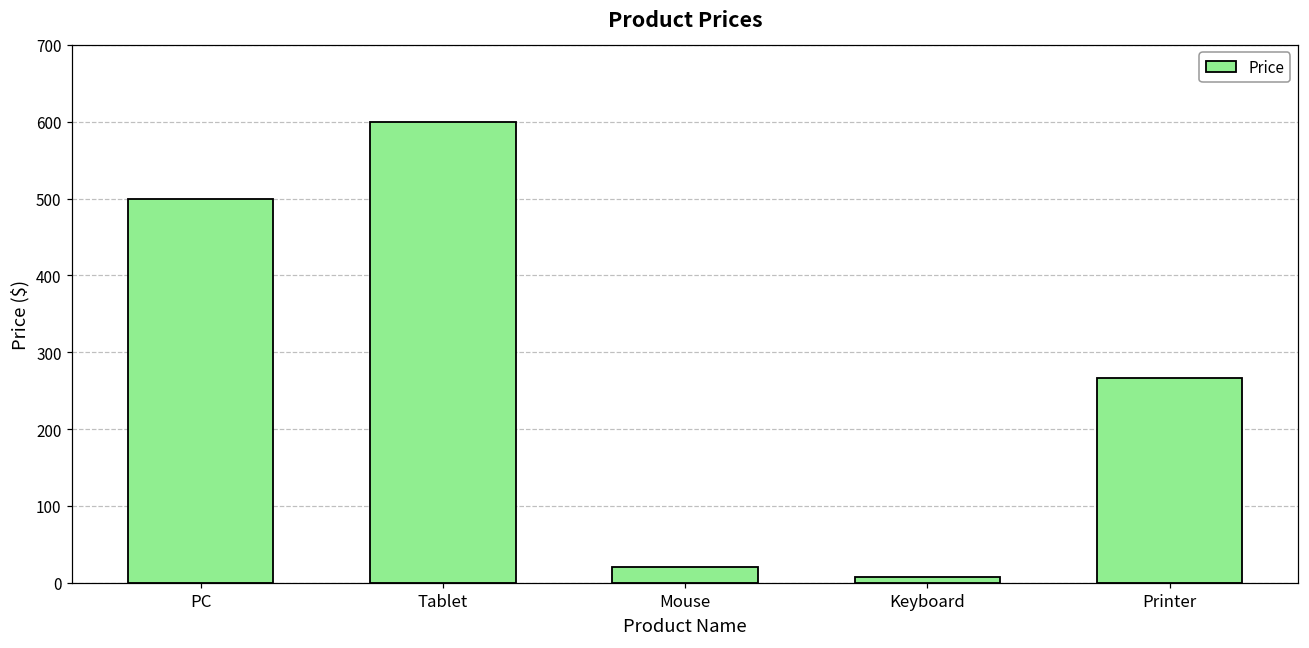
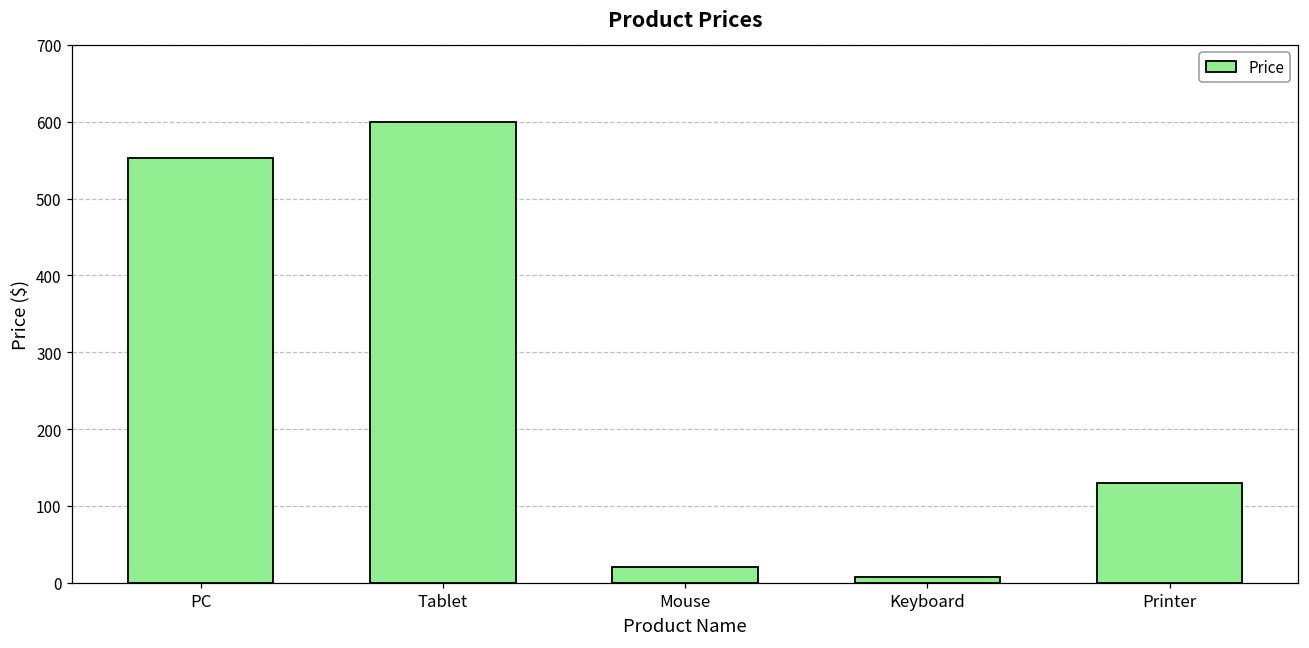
  {
-   "PC": 500,
+   "PC": 550,
    "Tablet": 600,
    "Mouse": 20,
    "Keyboard": 10,
-   "Printer": 270
+   "Printer": 130
  }
